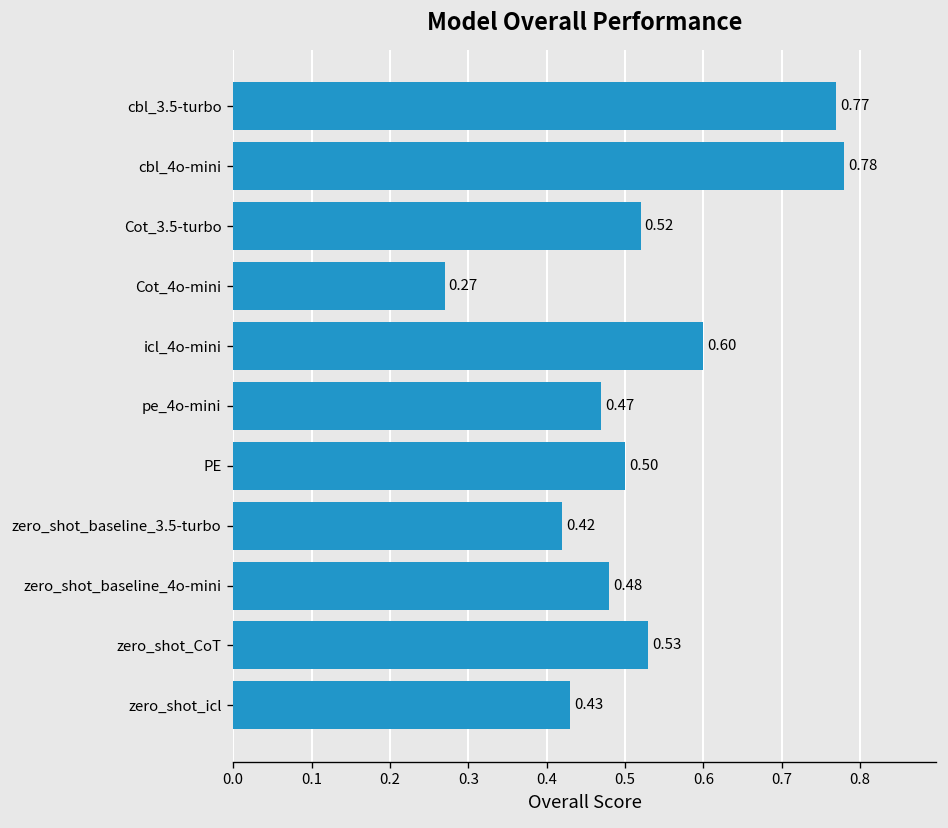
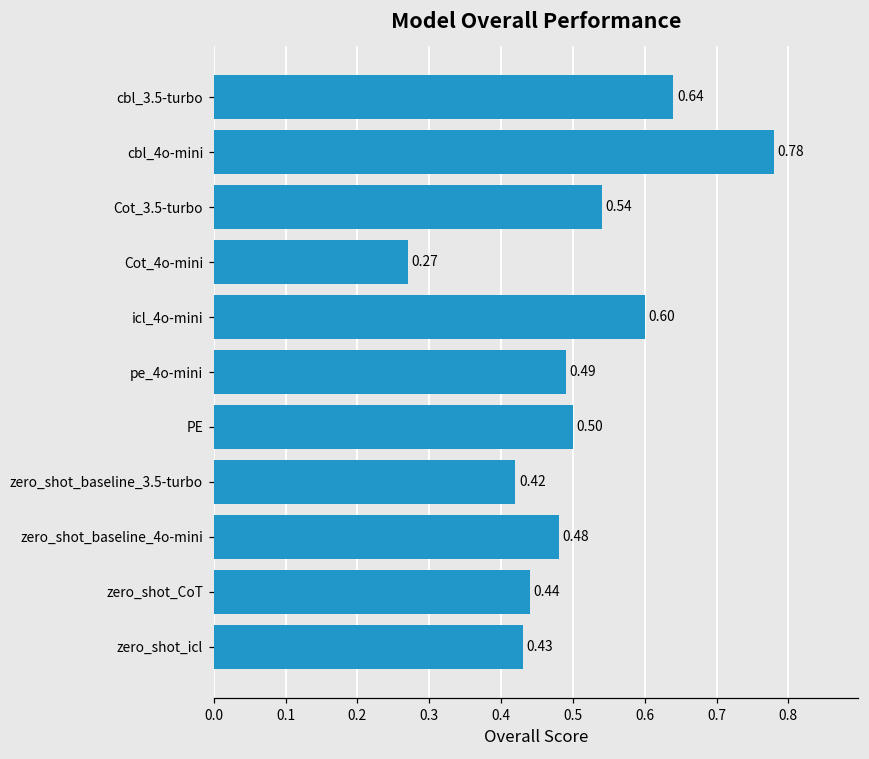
  {
-   "cbl_3.5-turbo": 0.77,
+   "cbl_3.5-turbo": 0.64,
    "cbl_4o-mini": 0.78,
-   "Cot_3.5-turbo": 0.52,
+   "Cot_3.5-turbo": 0.54,
    "Cot_4o-mini": 0.27,
    "icl_4o-mini": 0.60,
-   "pe_4o-mini": 0.47,
+   "pe_4o-mini": 0.49,
    "PE": 0.50,
    "zero_shot_baseline_3.5-turbo": 0.42,
    "zero_shot_baseline_4o-mini": 0.48,
-   "zero_shot_CoT": 0.53,
+   "zero_shot_CoT": 0.44,
    "zero_shot_icl": 0.43
  }
